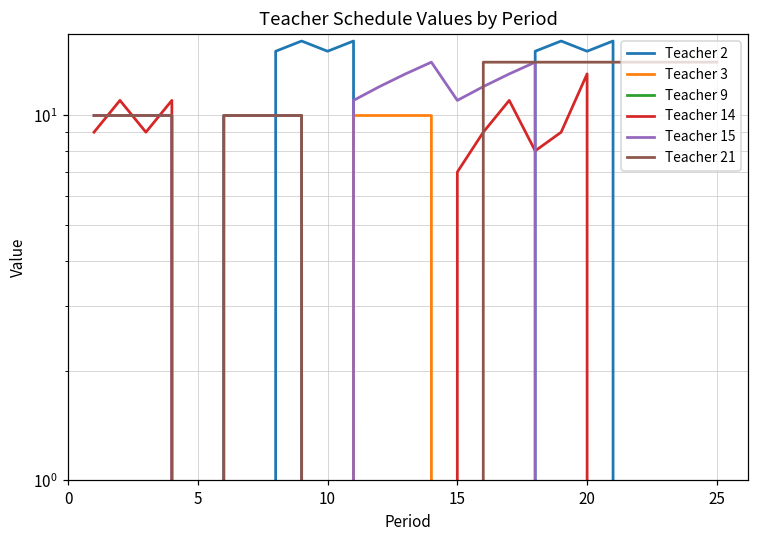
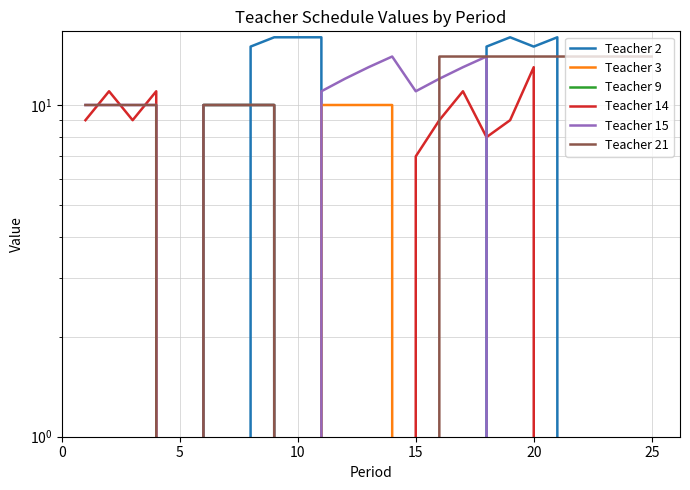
  {
    "Teacher 2": {
-     "10": 15,
+     "10": 16,
      "20": 15
    },
    "Teacher 14": {
      "15": 7,
      "20": 13
    },
    "Teacher 15": {
      "15": 11
    },
    "Teacher 21": {
      "20": 14
    }
  }
